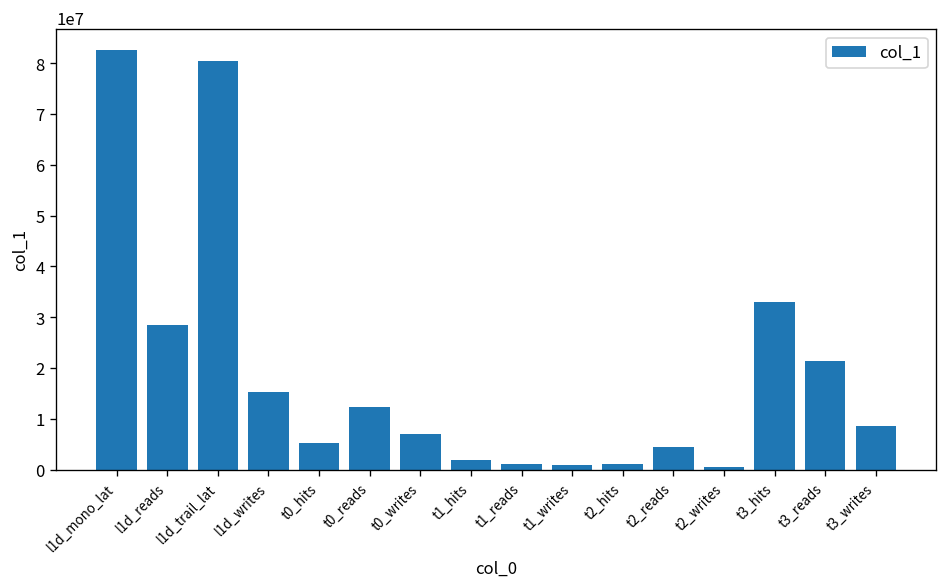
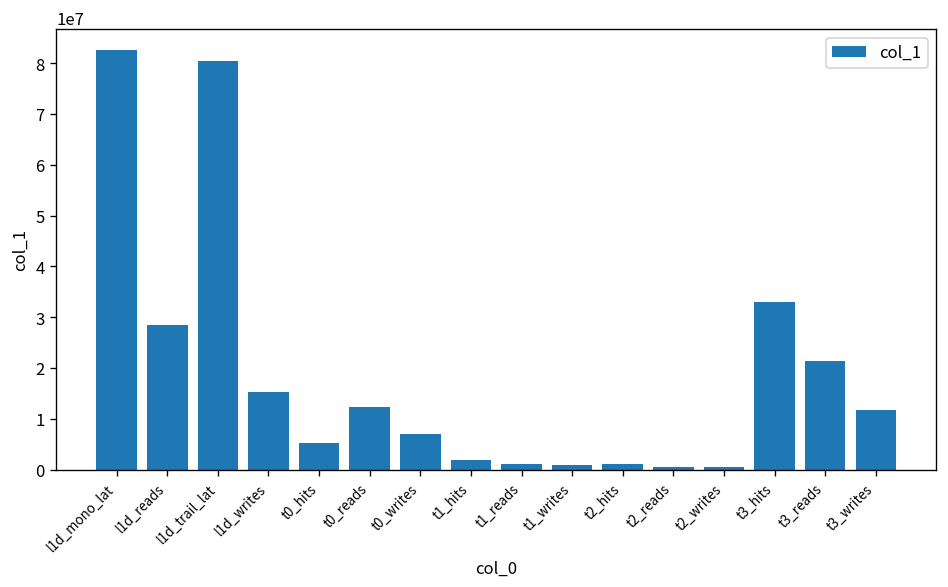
  {
    "l1d_mono_lat": 83000000,
    "l1d_reads": 29000000,
    "l1d_trail_lat": 80000000,
    "l1d_writes": 15000000,
    "t0_hits": 5000000,
    "t0_reads": 12000000,
    "t0_writes": 7000000,
    "t1_hits": 2000000,
    "t1_reads": 1000000,
    "t1_writes": 1000000,
    "t2_hits": 1000000,
-   "t2_reads": 5000000,
+   "t2_reads": 1000000,
    "t3_hits": 33000000,
    "t3_reads": 21000000,
-   "t3_writes": 9000000
+   "t3_writes": 12000000
  }
